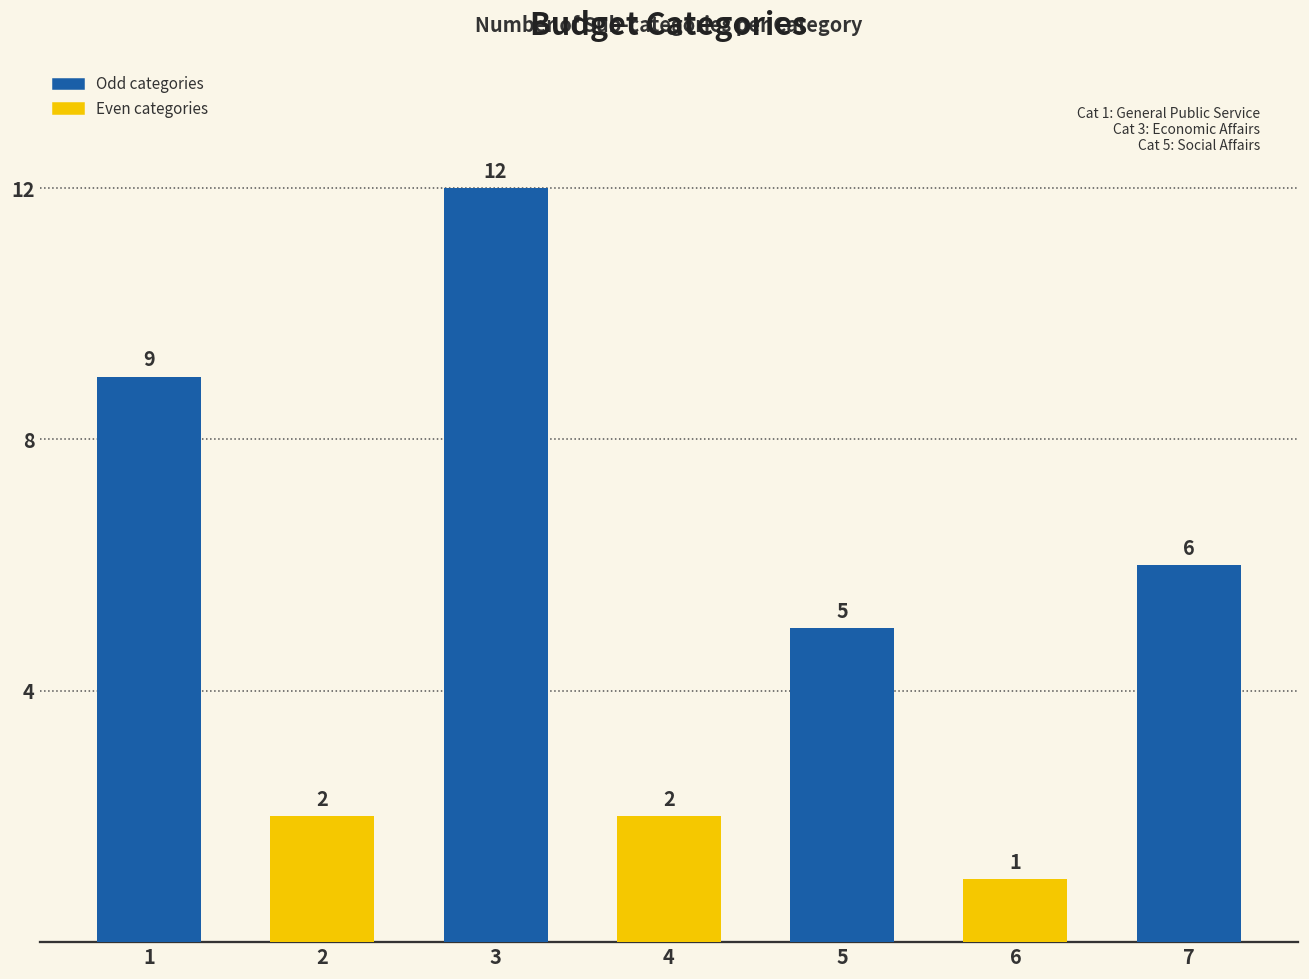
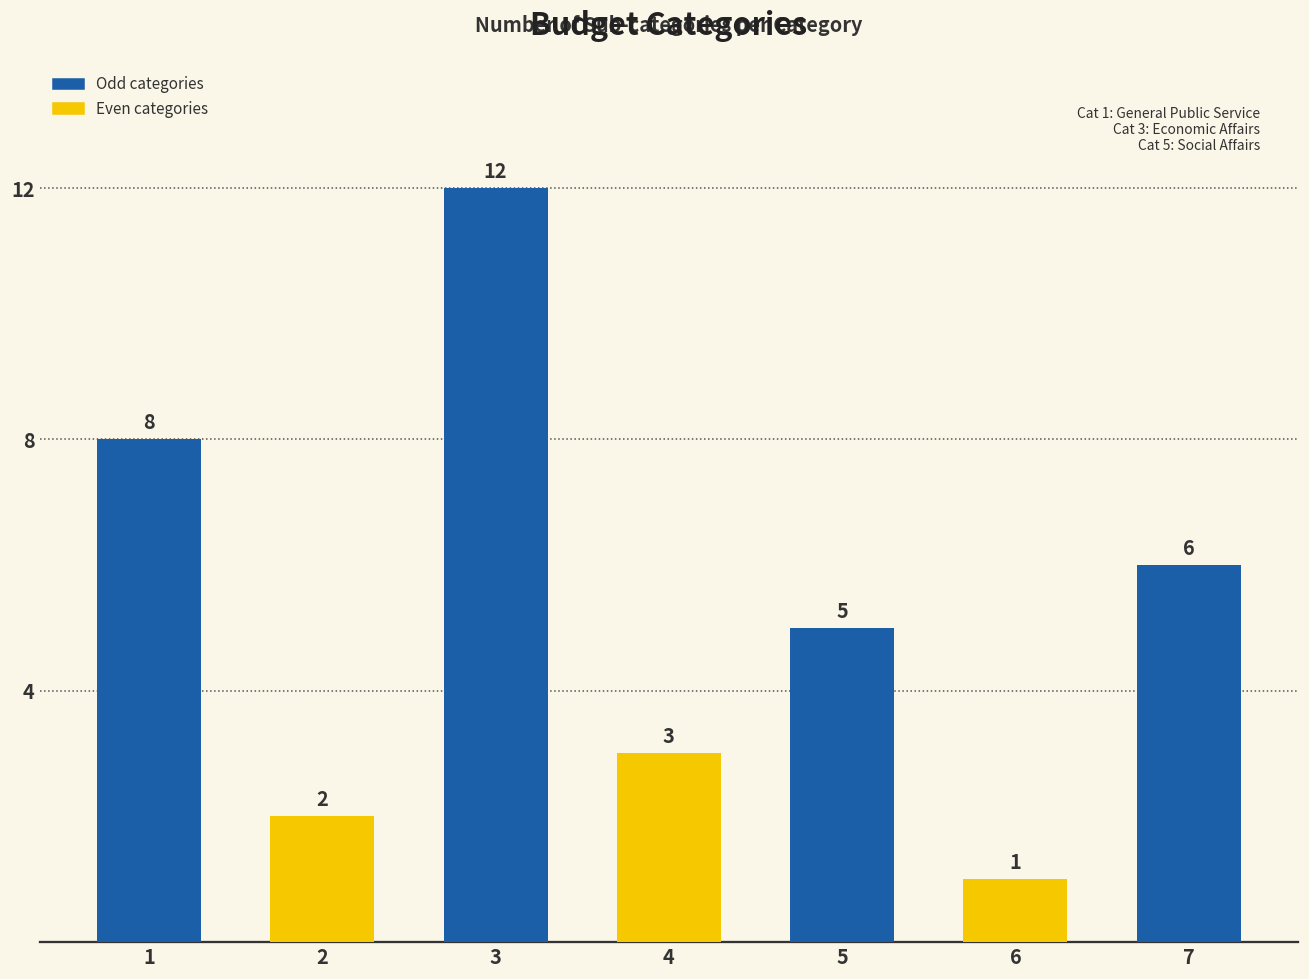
  {
-   "1": 9,
+   "1": 8,
    "2": 2,
    "3": 12,
-   "4": 2,
+   "4": 3,
    "5": 5,
    "6": 1,
    "7": 6
  }
